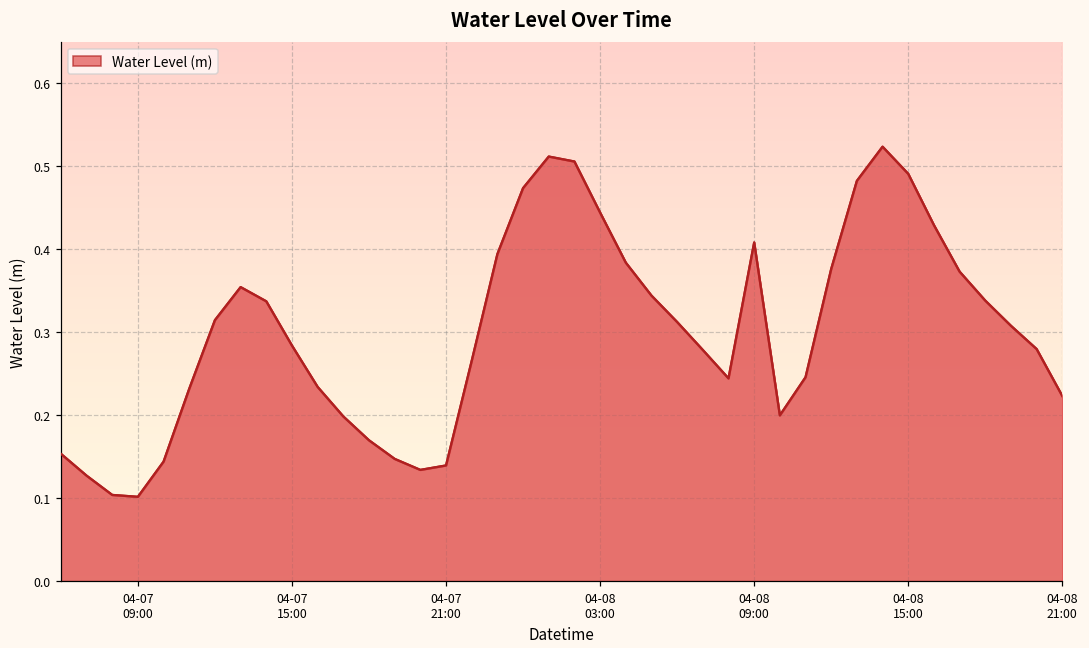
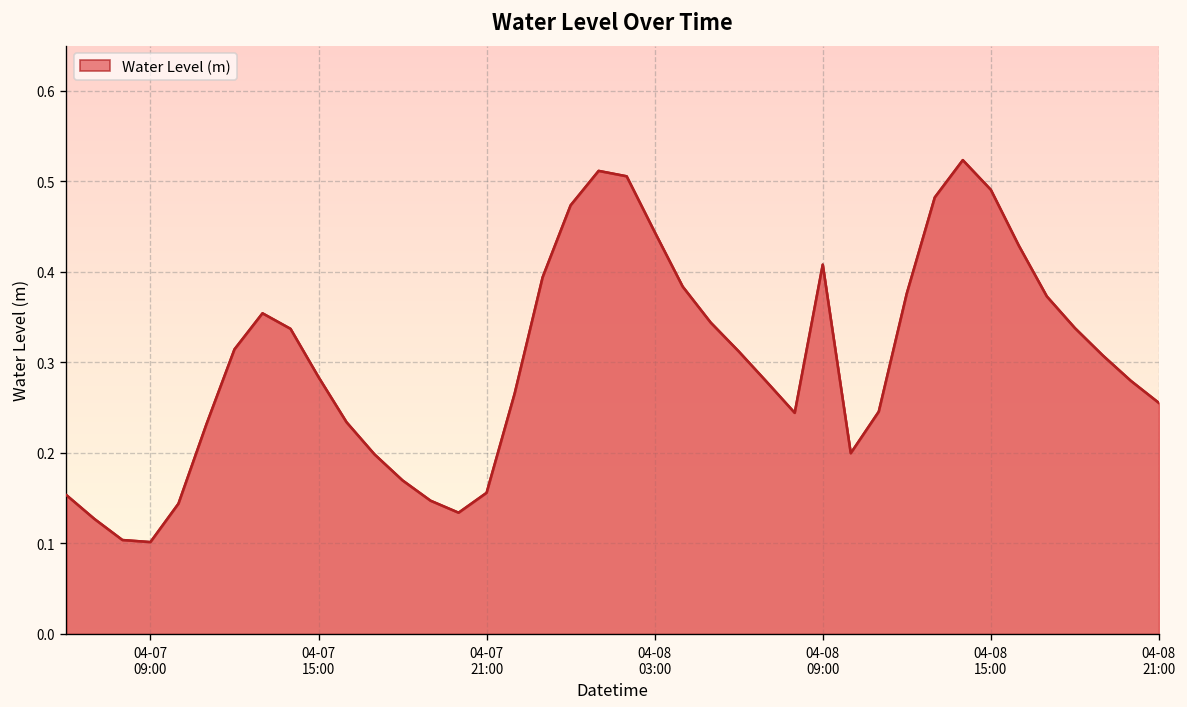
  {
    "04-07 09:00": 0.10,
    "04-07 15:00": 0.28,
-   "04-07 21:00": 0.14,
+   "04-07 21:00": 0.16,
    "04-08 03:00": 0.44,
    "04-08 09:00": 0.41,
    "04-08 15:00": 0.49,
-   "04-08 21:00": 0.22
+   "04-08 21:00": 0.26
  }
